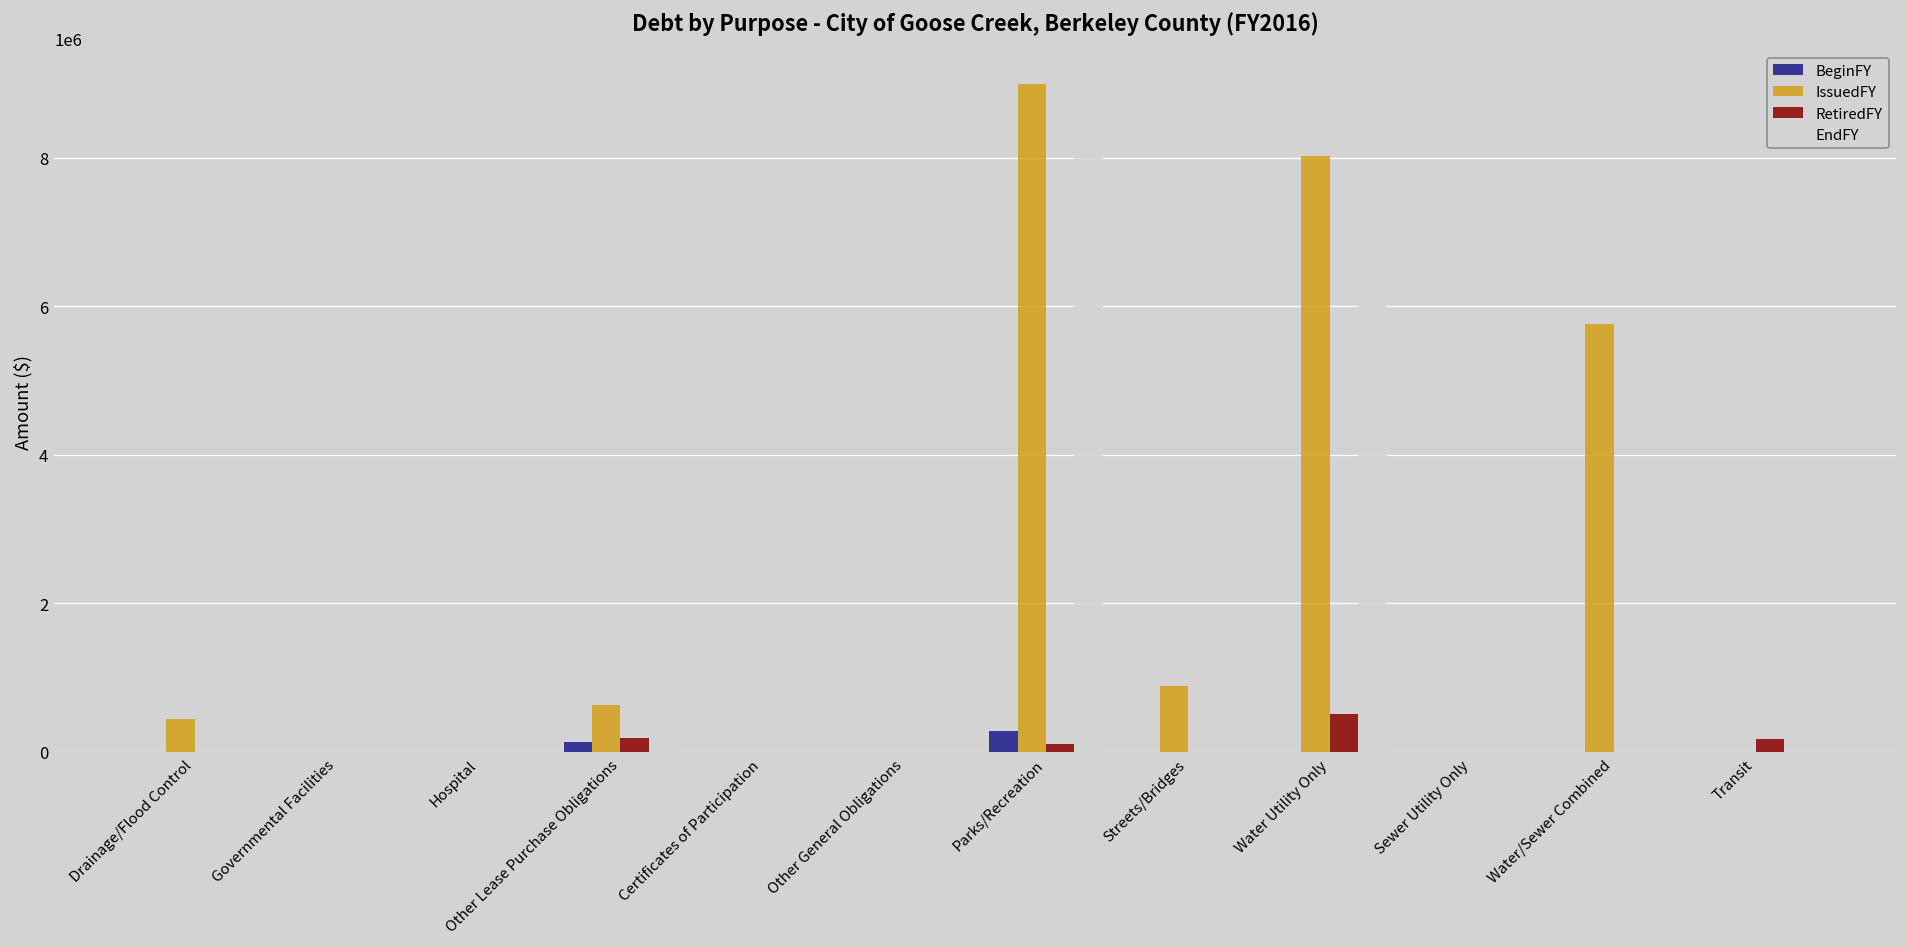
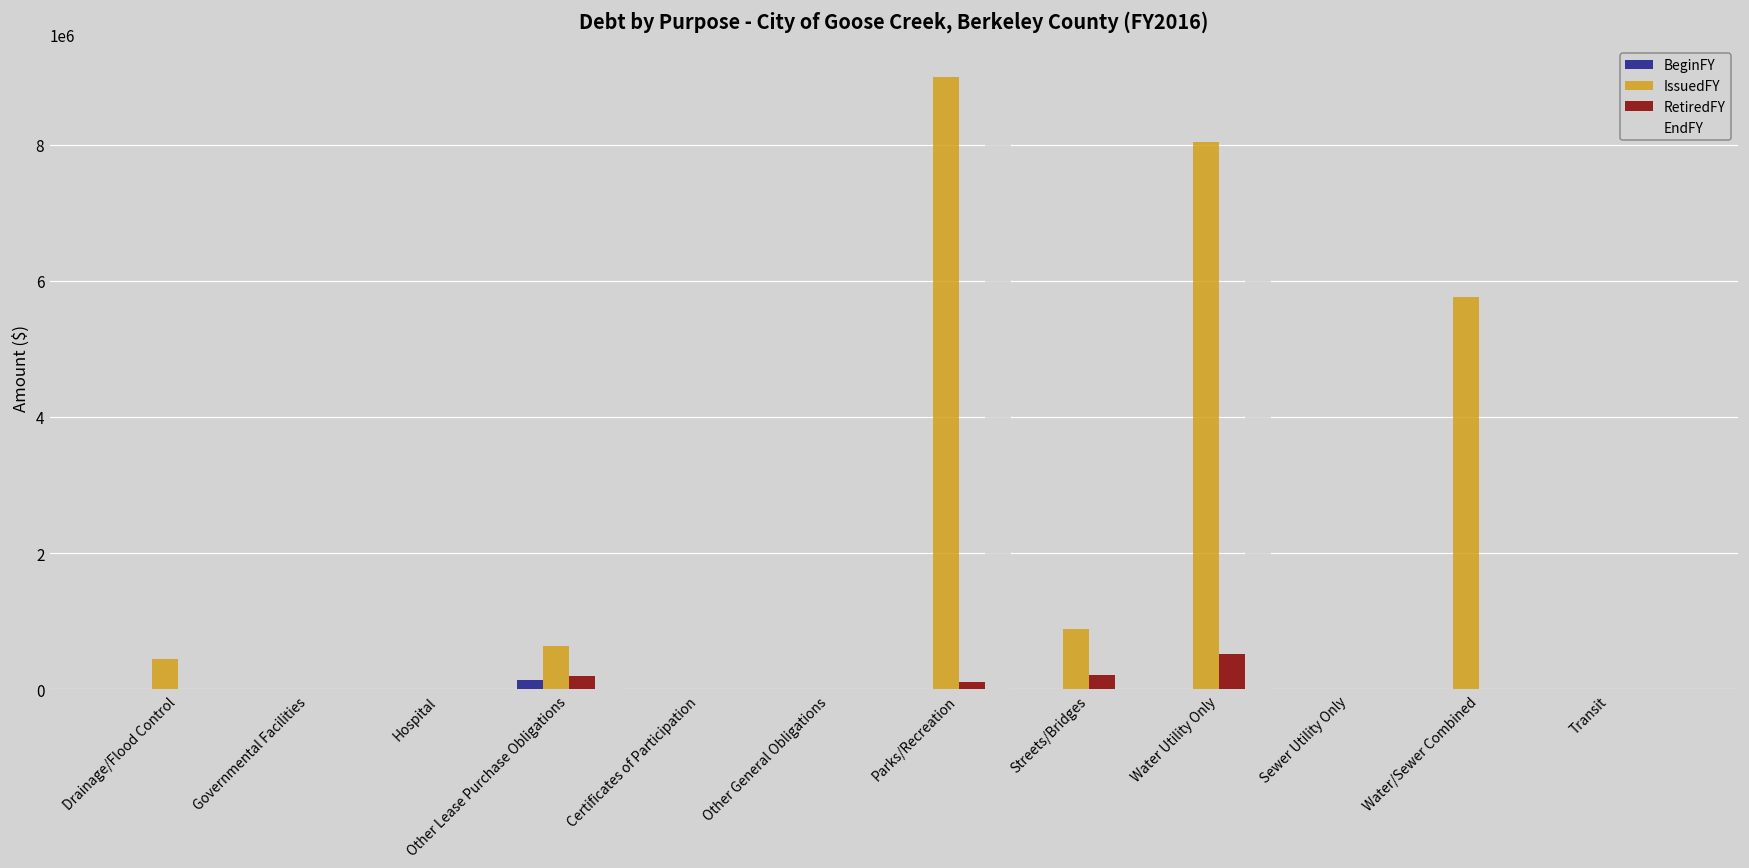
  {
    "BeginFY": {
      "Drainage/Flood Control": 0,
      "Governmental Facilities": 0,
      "Hospital": 0,
      "Other Lease Purchase Obligations": 100000,
      "Certificates of Participation": 0,
      "Other General Obligations": 0,
-     "Parks/Recreation": 300000,
+     "Parks/Recreation": 0,
      "Streets/Bridges": 0,
      "Water Utility Only": 0,
      "Sewer Utility Only": 0,
      "Water/Sewer Combined": 0,
      "Transit": 0
    },
    "IssuedFY": {
      "Drainage/Flood Control": 400000,
      "Governmental Facilities": 0,
      "Hospital": 0,
      "Other Lease Purchase Obligations": 600000,
      "Certificates of Participation": 0,
      "Other General Obligations": 0,
      "Parks/Recreation": 9000000,
      "Streets/Bridges": 900000,
      "Water Utility Only": 8000000,
      "Sewer Utility Only": 0,
      "Water/Sewer Combined": 5800000,
      "Transit": 0
    },
    "RetiredFY": {
      "Drainage/Flood Control": 0,
      "Governmental Facilities": 0,
      "Hospital": 0,
      "Other Lease Purchase Obligations": 200000,
      "Certificates of Participation": 0,
      "Other General Obligations": 0,
      "Parks/Recreation": 100000,
-     "Streets/Bridges": 0,
+     "Streets/Bridges": 200000,
      "Water Utility Only": 500000,
      "Sewer Utility Only": 0,
      "Water/Sewer Combined": 0,
-     "Transit": 200000
+     "Transit": 0
    },
    "EndFY": {
      "Drainage/Flood Control": 0,
      "Governmental Facilities": 0,
      "Hospital": 0,
      "Other Lease Purchase Obligations": 600000,
      "Certificates of Participation": 0,
      "Other General Obligations": 0,
      "Parks/Recreation": 8900000,
      "Streets/Bridges": 0,
      "Water Utility Only": 7900000,
      "Sewer Utility Only": 0,
      "Water/Sewer Combined": 0,
      "Transit": 0
    }
  }
